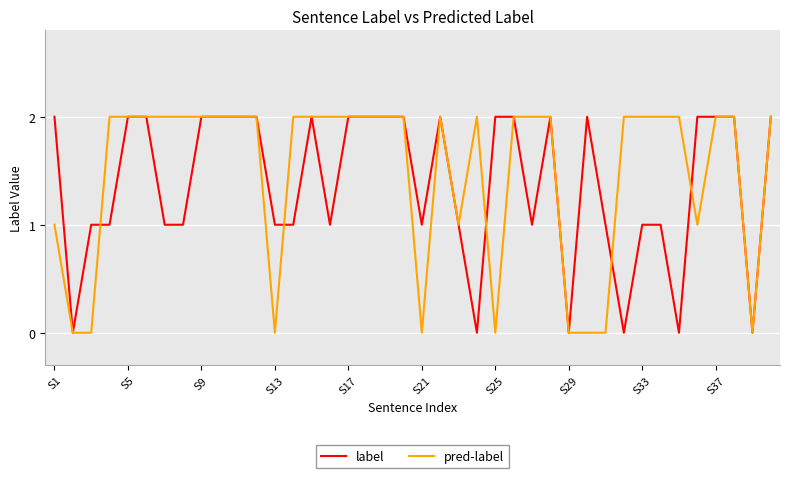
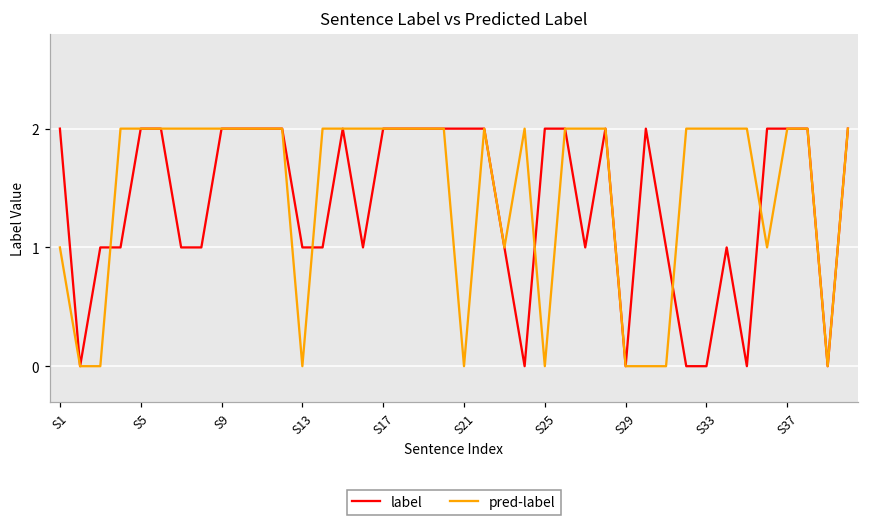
  {
    "label": {
      "S1": 2,
      "S13": 1,
-     "S21": 1,
+     "S21": 2,
      "S25": 2,
-     "S33": 1
+     "S33": 0
    },
    "pred-label": {
      "S1": 1,
      "S13": 0,
      "S21": 0,
      "S25": 0,
      "S33": 2
    }
  }
